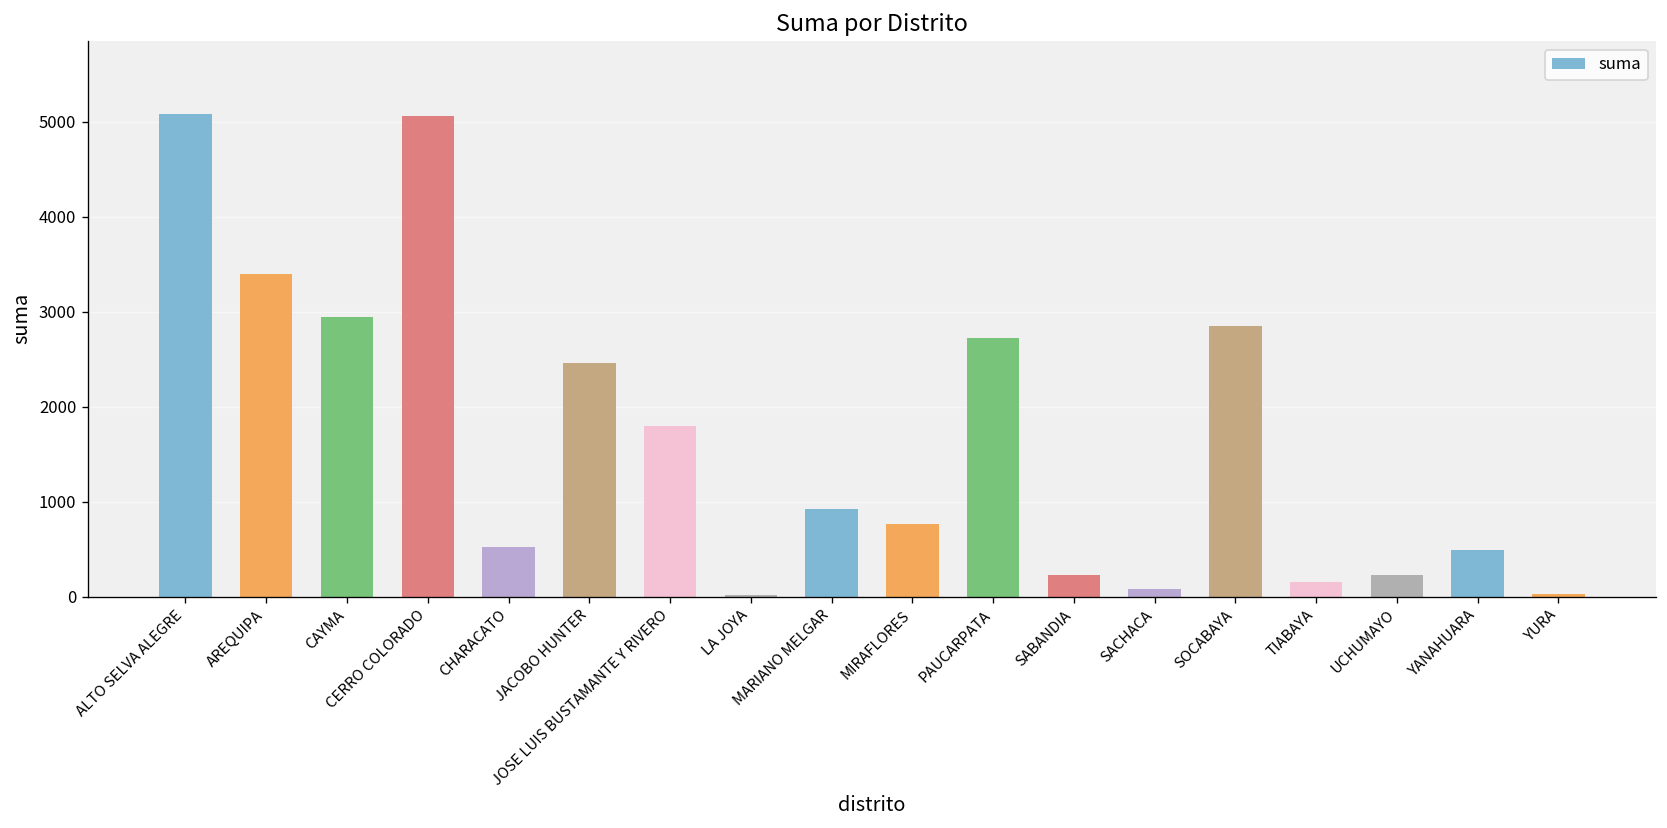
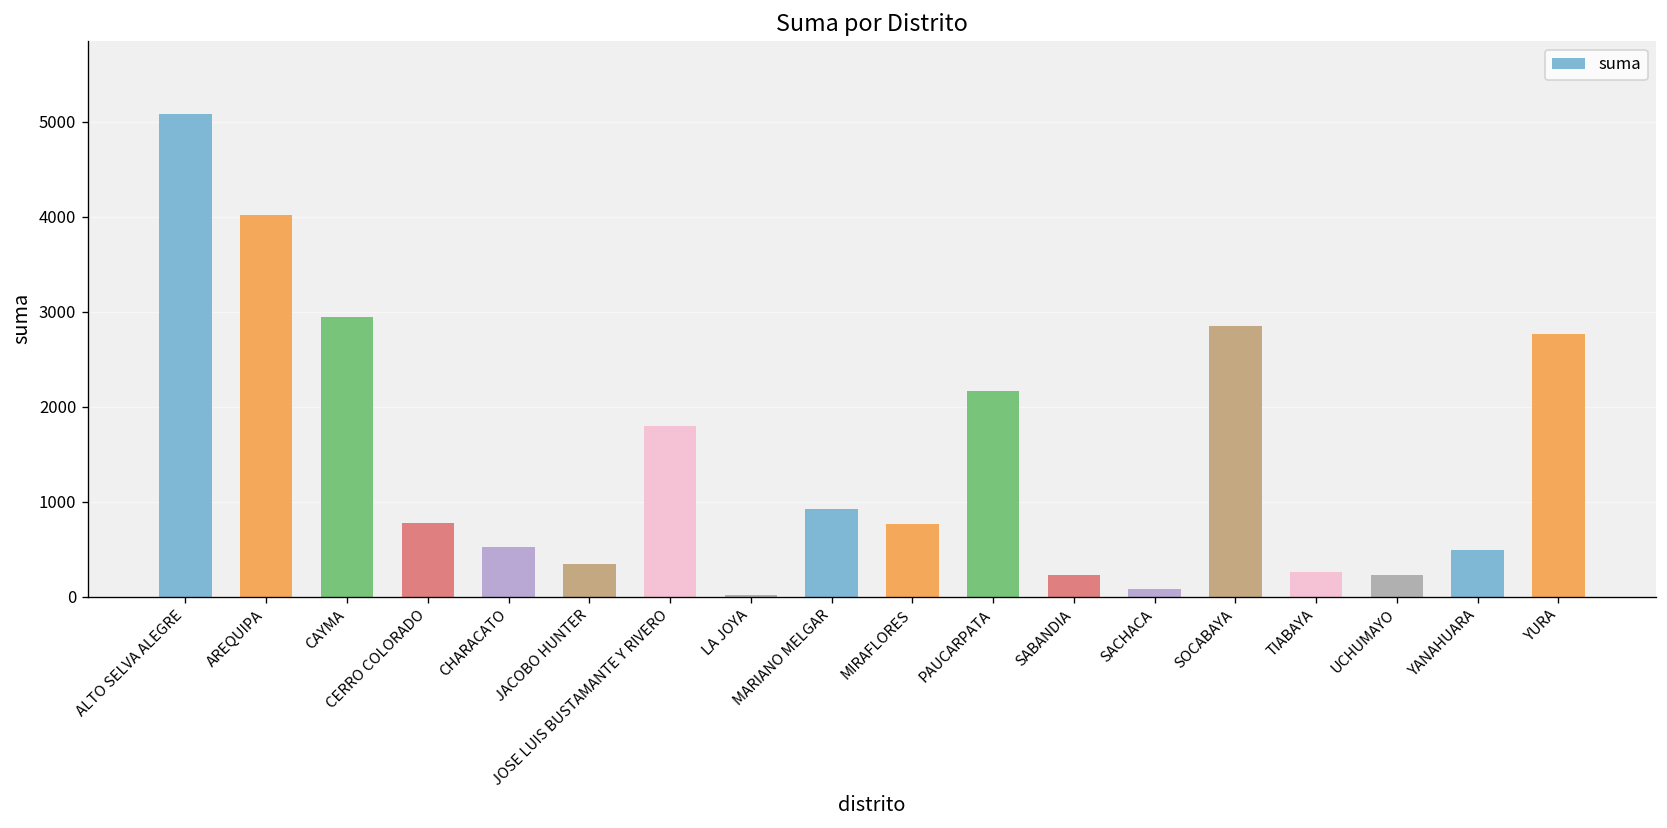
  {
    "ALTO SELVA ALEGRE": 5100,
-   "AREQUIPA": 3400,
+   "AREQUIPA": 4000,
    "CAYMA": 2900,
-   "CERRO COLORADO": 5100,
+   "CERRO COLORADO": 800,
    "CHARACATO": 500,
-   "JACOBO HUNTER": 2500,
+   "JACOBO HUNTER": 300,
    "JOSE LUIS BUSTAMANTE Y RIVERO": 1800,
    "MARIANO MELGAR": 900,
    "MIRAFLORES": 800,
-   "PAUCARPATA": 2700,
+   "PAUCARPATA": 2200,
    "SABANDIA": 200,
    "SACHACA": 100,
    "SOCABAYA": 2900,
-   "TIABAYA": 200,
+   "TIABAYA": 300,
    "UCHUMAYO": 200,
    "YANAHUARA": 500,
-   "YURA": 0
+   "YURA": 2800
  }
